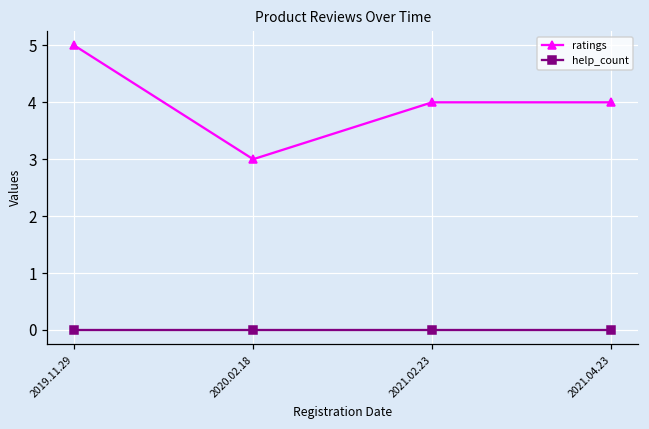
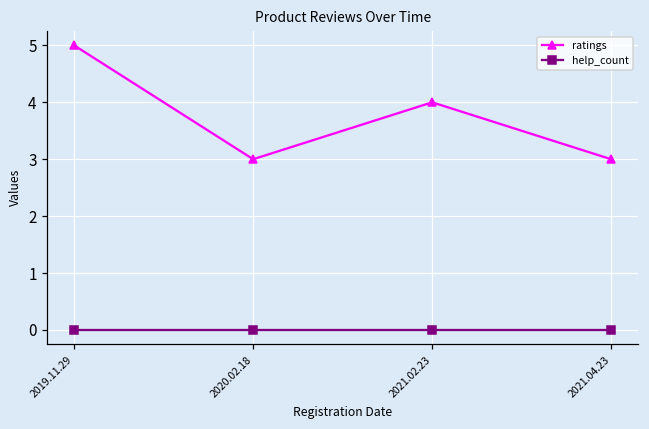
  {
    "ratings": {
      "2019.11.29": 5,
      "2020.02.18": 3,
      "2021.02.23": 4,
-     "2021.04.23": 4
+     "2021.04.23": 3
    },
    "help_count": {
      "2019.11.29": 0,
      "2020.02.18": 0,
      "2021.02.23": 0,
      "2021.04.23": 0
    }
  }
